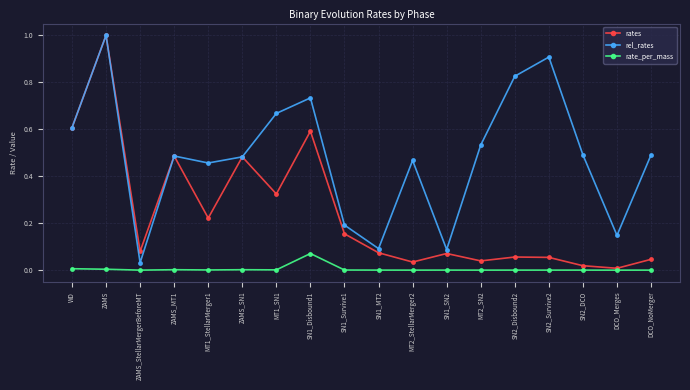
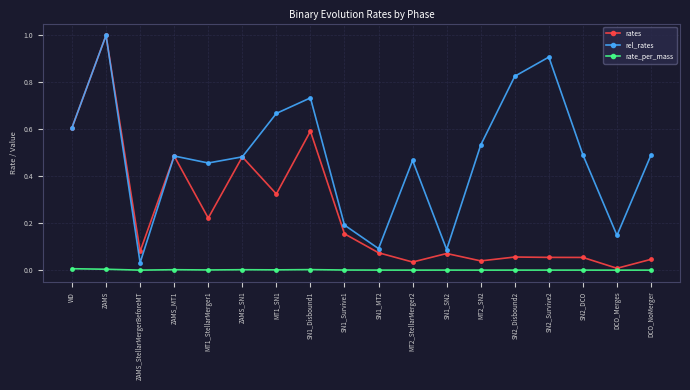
  {
    "rates": {
      "ZAMS_StellarMergerBeforeMT": 0.08,
      "MT1_StellarMerger1": 0.22,
      "MT1_SN1": 0.32,
      "SN1_Disbound1": 0.59,
      "SN1_Survive1": 0.15,
      "SN1_MT2": 0.07,
      "MT2_StellarMerger2": 0.03,
      "SN1_SN2": 0.07,
      "MT2_SN2": 0.04,
      "SN2_Disbound2": 0.06,
      "SN2_Survive2": 0.05,
-     "SN2_DCO": 0.02,
+     "SN2_DCO": 0.05,
      "DCO_NoMerger": 0.05
    },
    "rel_rates": {
      "ZAMS_StellarMergerBeforeMT": 0.03,
      "MT1_StellarMerger1": 0.46,
      "MT1_SN1": 0.67,
      "SN1_Disbound1": 0.73,
      "SN1_Survive1": 0.19,
      "SN1_MT2": 0.09,
      "MT2_StellarMerger2": 0.47,
      "SN1_SN2": 0.09,
      "MT2_SN2": 0.53,
      "SN2_Disbound2": 0.83,
      "SN2_Survive2": 0.91,
      "SN2_DCO": 0.49,
      "DCO_Merges": 0.15,
      "DCO_NoMerger": 0.49
    },
    "rate_per_mass": {
      "WD": 0.01,
      "ZAMS": 0.00,
      "ZAMS_StellarMergerBeforeMT": 0.00,
      "ZAMS_MT1": 0.00,
      "MT1_StellarMerger1": 0.00,
      "ZAMS_SN1": 0.00,
      "MT1_SN1": 0.00,
-     "SN1_Disbound1": 0.07,
+     "SN1_Disbound1": 0.00,
      "SN1_Survive1": 0.00,
      "SN1_MT2": 0.00,
      "MT2_StellarMerger2": 0.00,
      "SN1_SN2": 0.00,
      "MT2_SN2": 0.00,
      "SN2_Disbound2": 0.00,
      "SN2_Survive2": 0.00,
      "SN2_DCO": 0.00,
      "DCO_NoMerger": 0.00
    }
  }
